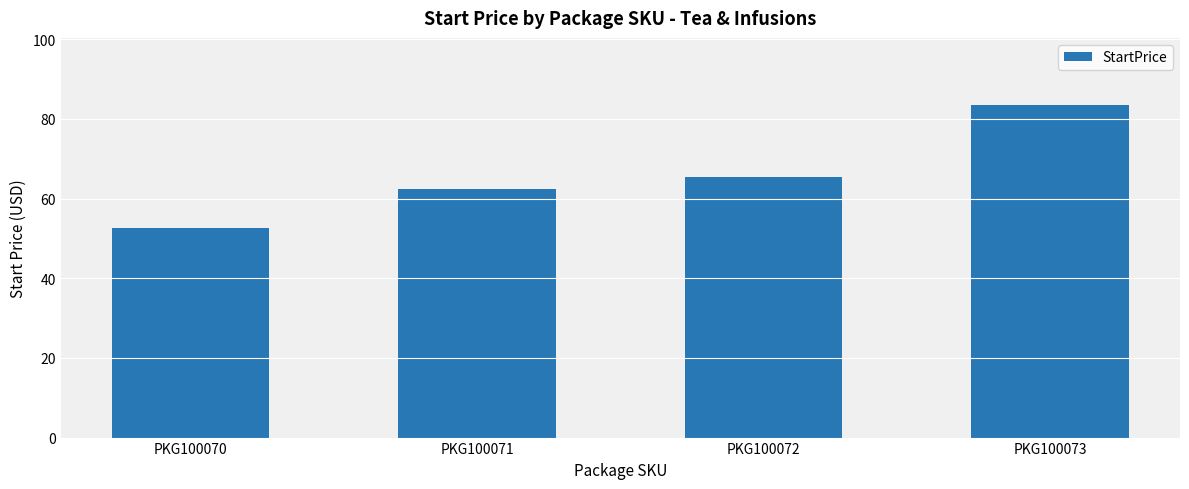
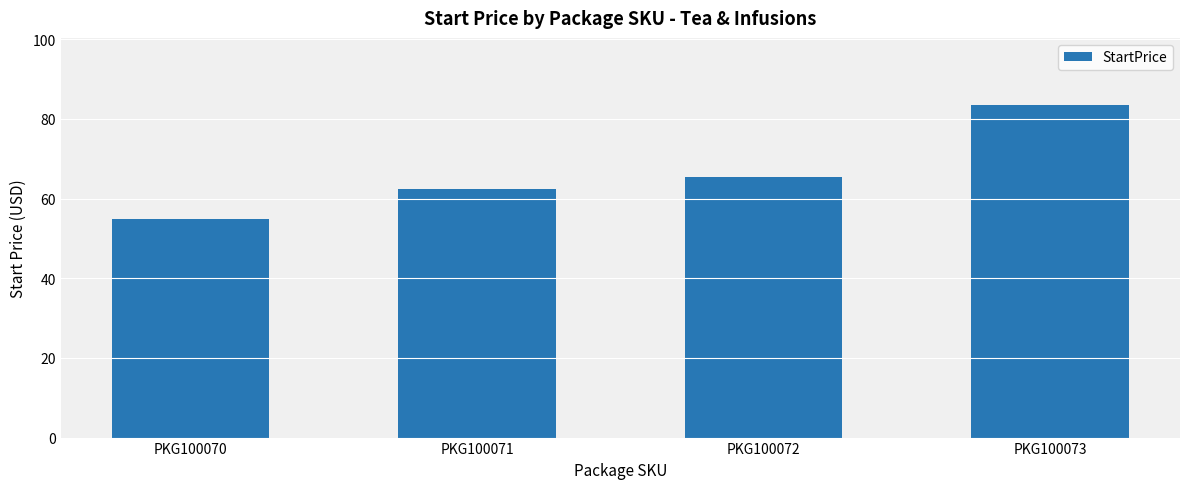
  {
-   "PKG100070": 53,
+   "PKG100070": 55,
    "PKG100071": 62,
    "PKG100072": 66,
    "PKG100073": 84
  }
